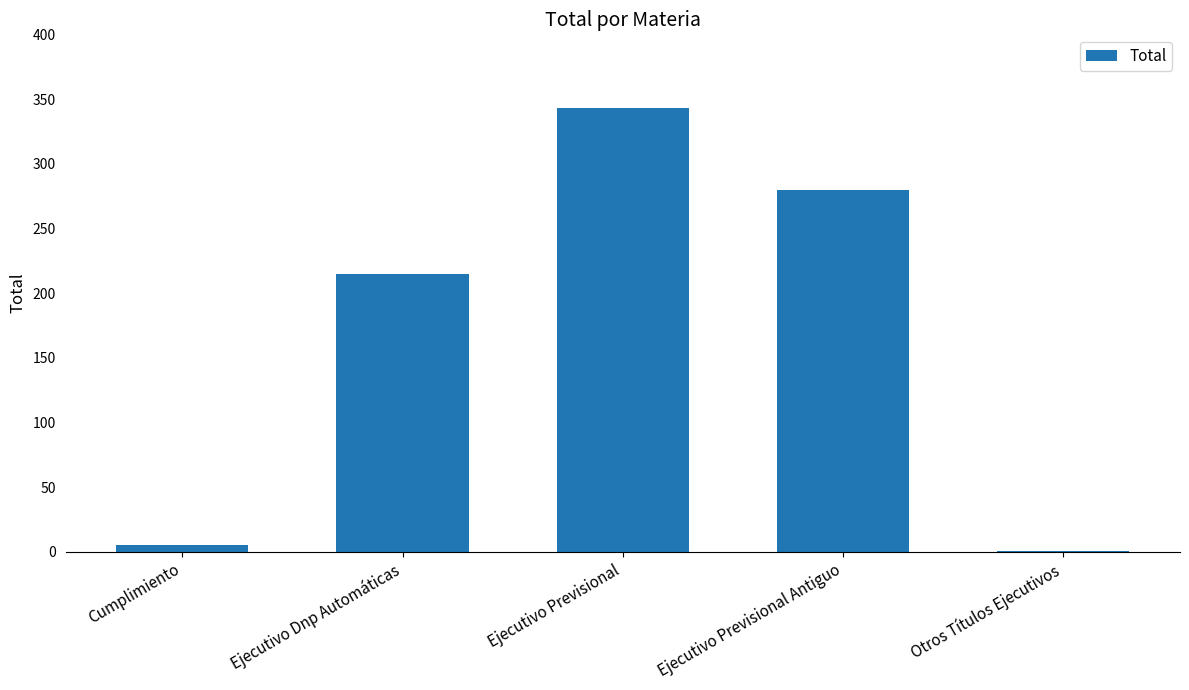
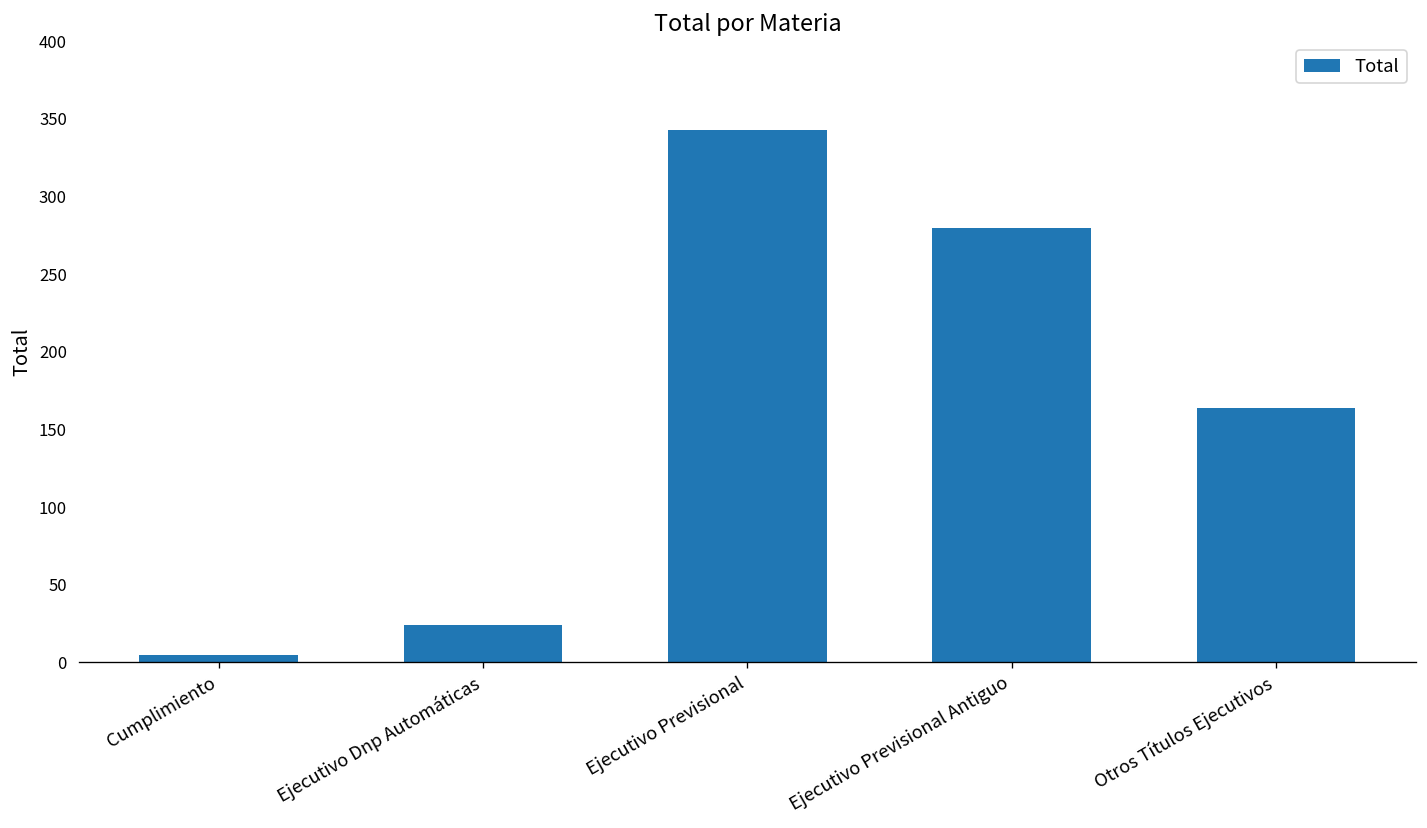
  {
    "Cumplimiento": 5,
-   "Ejecutivo Dnp Automáticas": 215,
+   "Ejecutivo Dnp Automáticas": 24,
    "Ejecutivo Previsional": 343,
    "Ejecutivo Previsional Antiguo": 280,
-   "Otros Títulos Ejecutivos": 1
+   "Otros Títulos Ejecutivos": 164
  }
